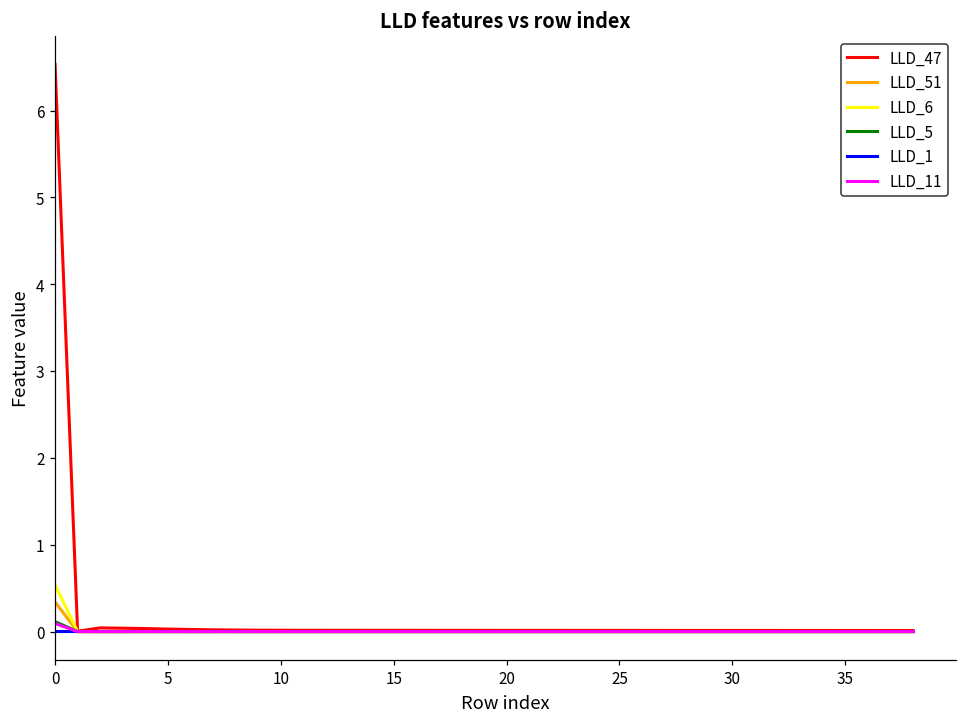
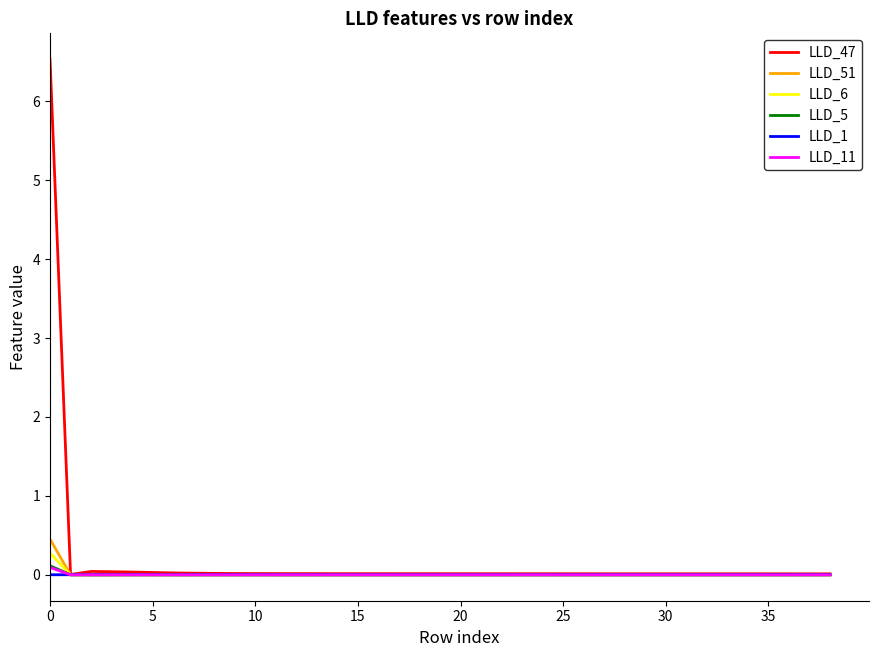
  {
    "LLD_47": {
      "0": 6.5
    },
    "LLD_51": {
-     "0": 0.3
+     "0": 0.5
    },
    "LLD_6": {
-     "0": 0.5
+     "0": 0.3
    },
    "LLD_1": {
      "0": 0.0
    }
  }
